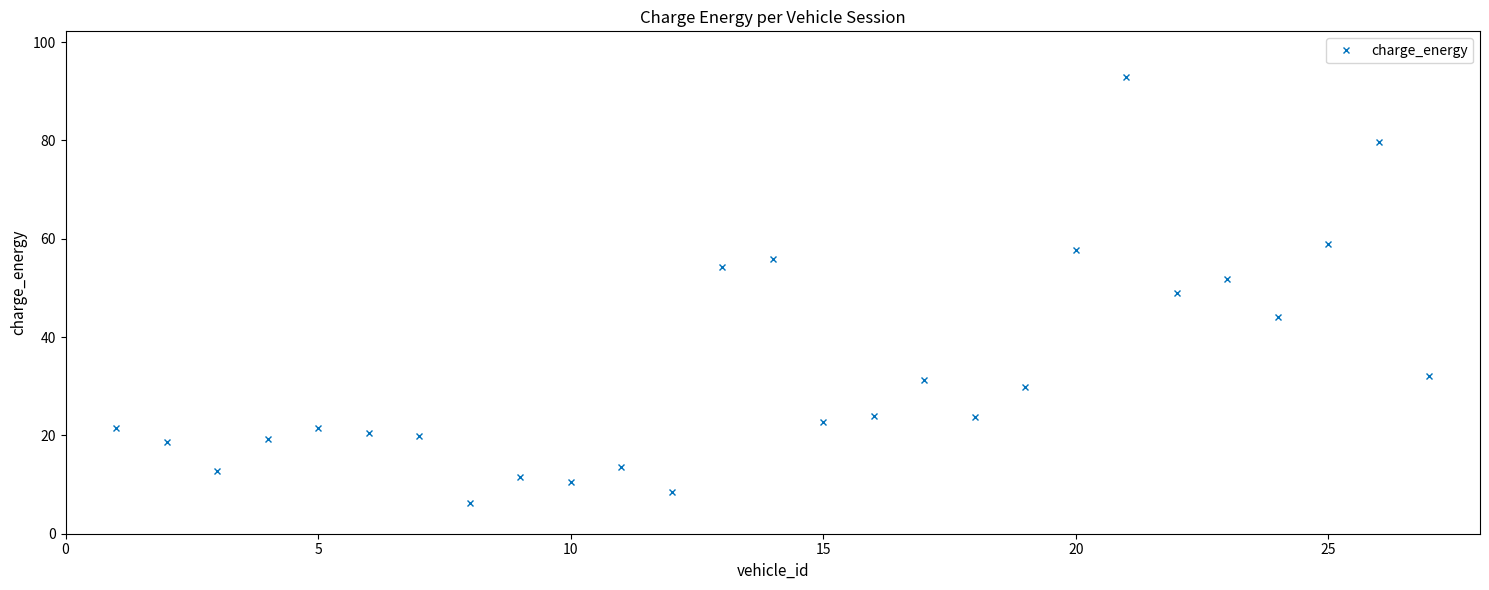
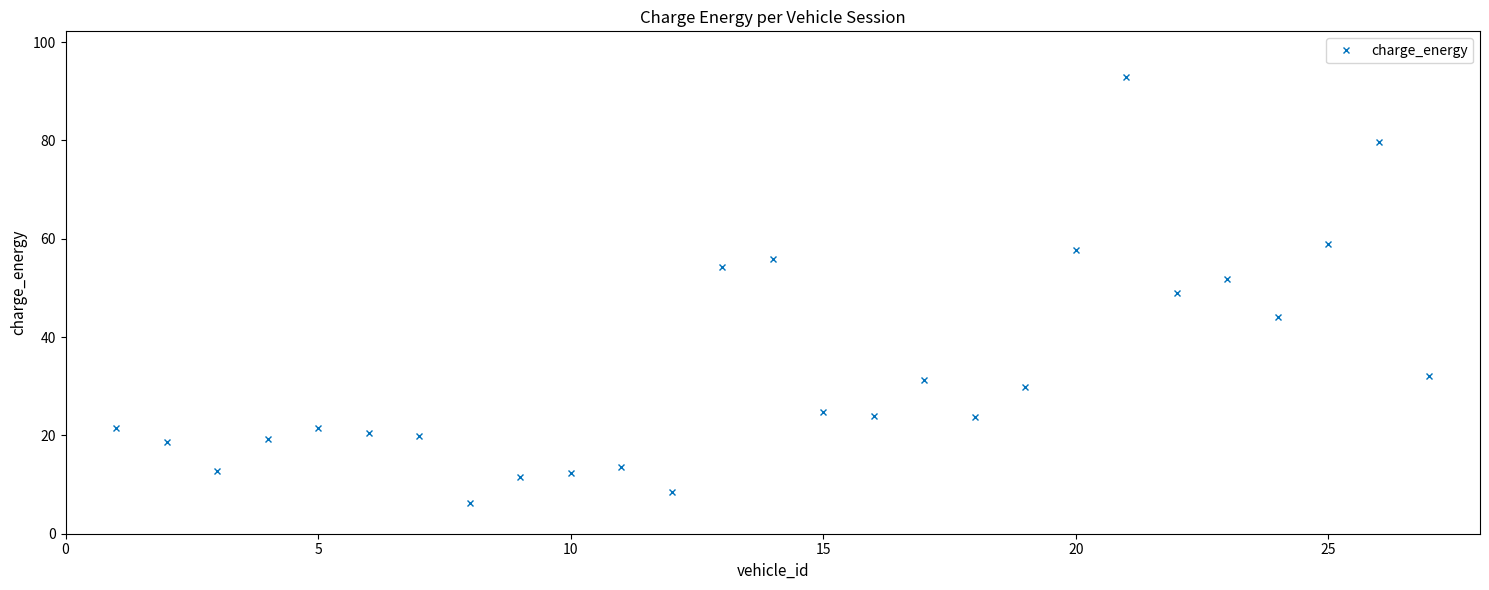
  {
    "5": 22,
-   "10": 10,
-   "15": 23,
+   "10": 12,
+   "15": 25,
    "20": 58,
    "25": 59
  }
